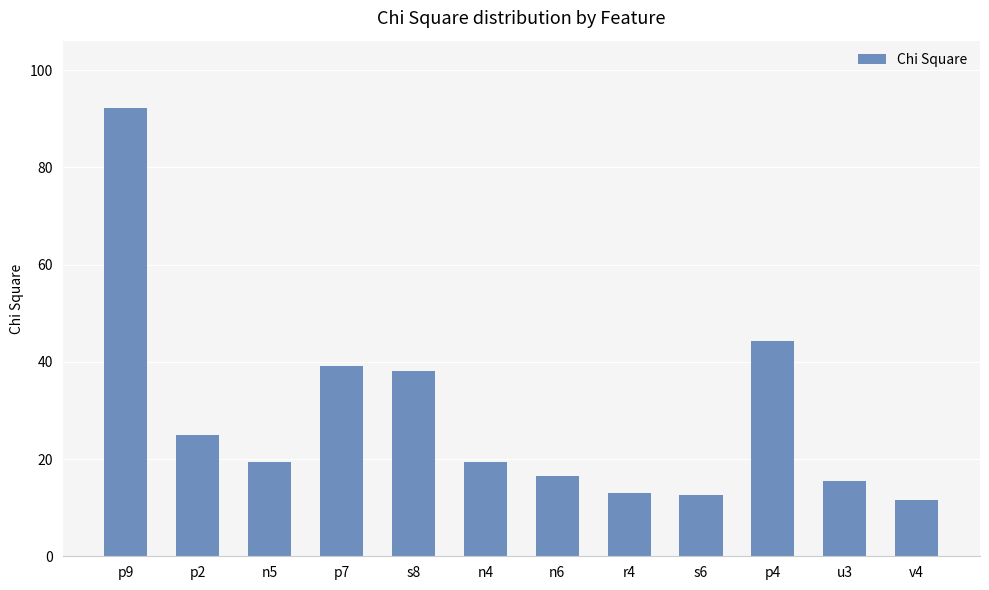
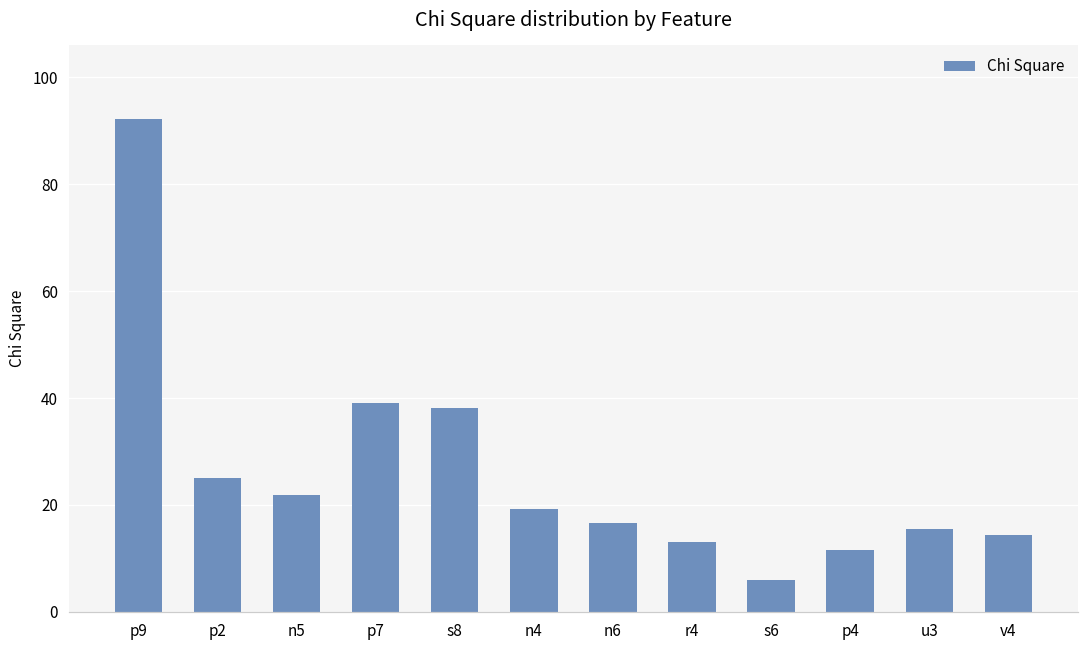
  {
    "p9": 92,
    "p2": 25,
-   "n5": 19,
+   "n5": 22,
    "p7": 39,
    "s8": 38,
    "n4": 19,
    "n6": 17,
    "r4": 13,
-   "s6": 13,
-   "p4": 44,
+   "s6": 6,
+   "p4": 12,
    "u3": 16,
-   "v4": 11
+   "v4": 14
  }
